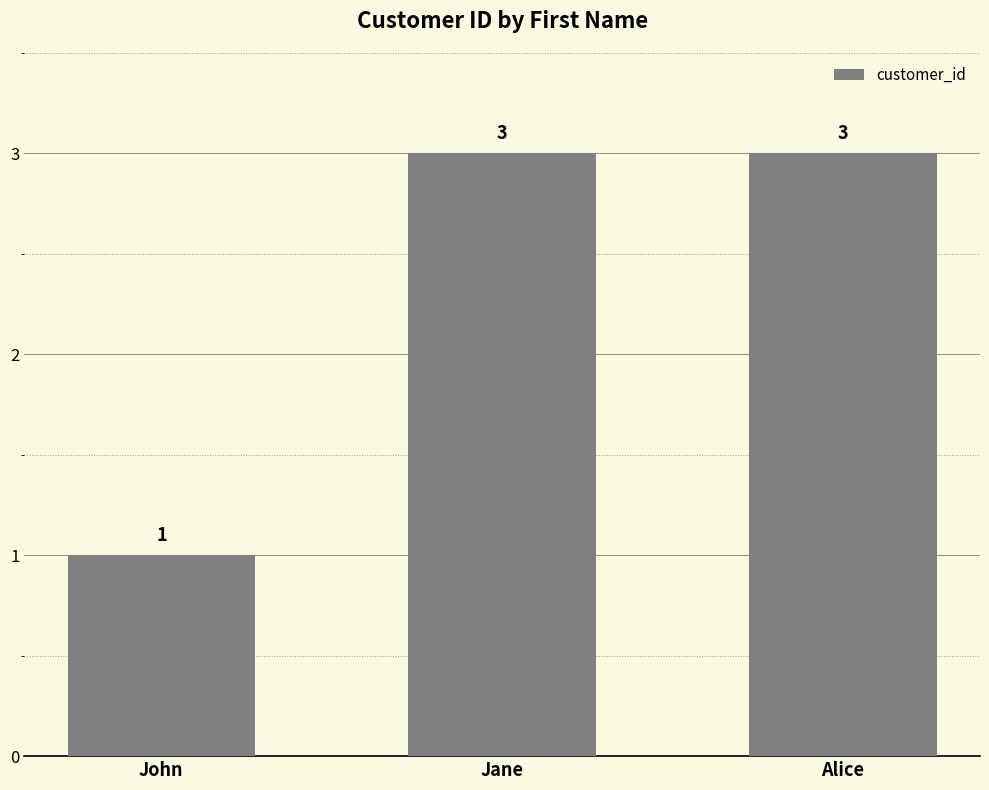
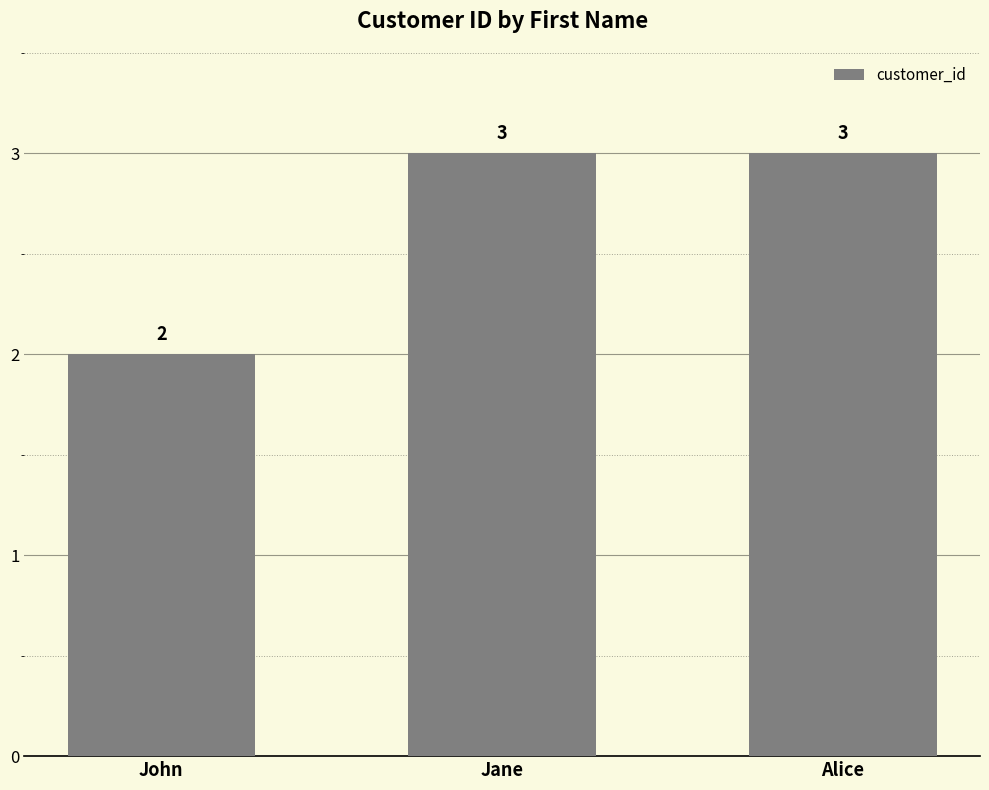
  {
-   "John": 1,
+   "John": 2,
    "Jane": 3,
    "Alice": 3
  }
